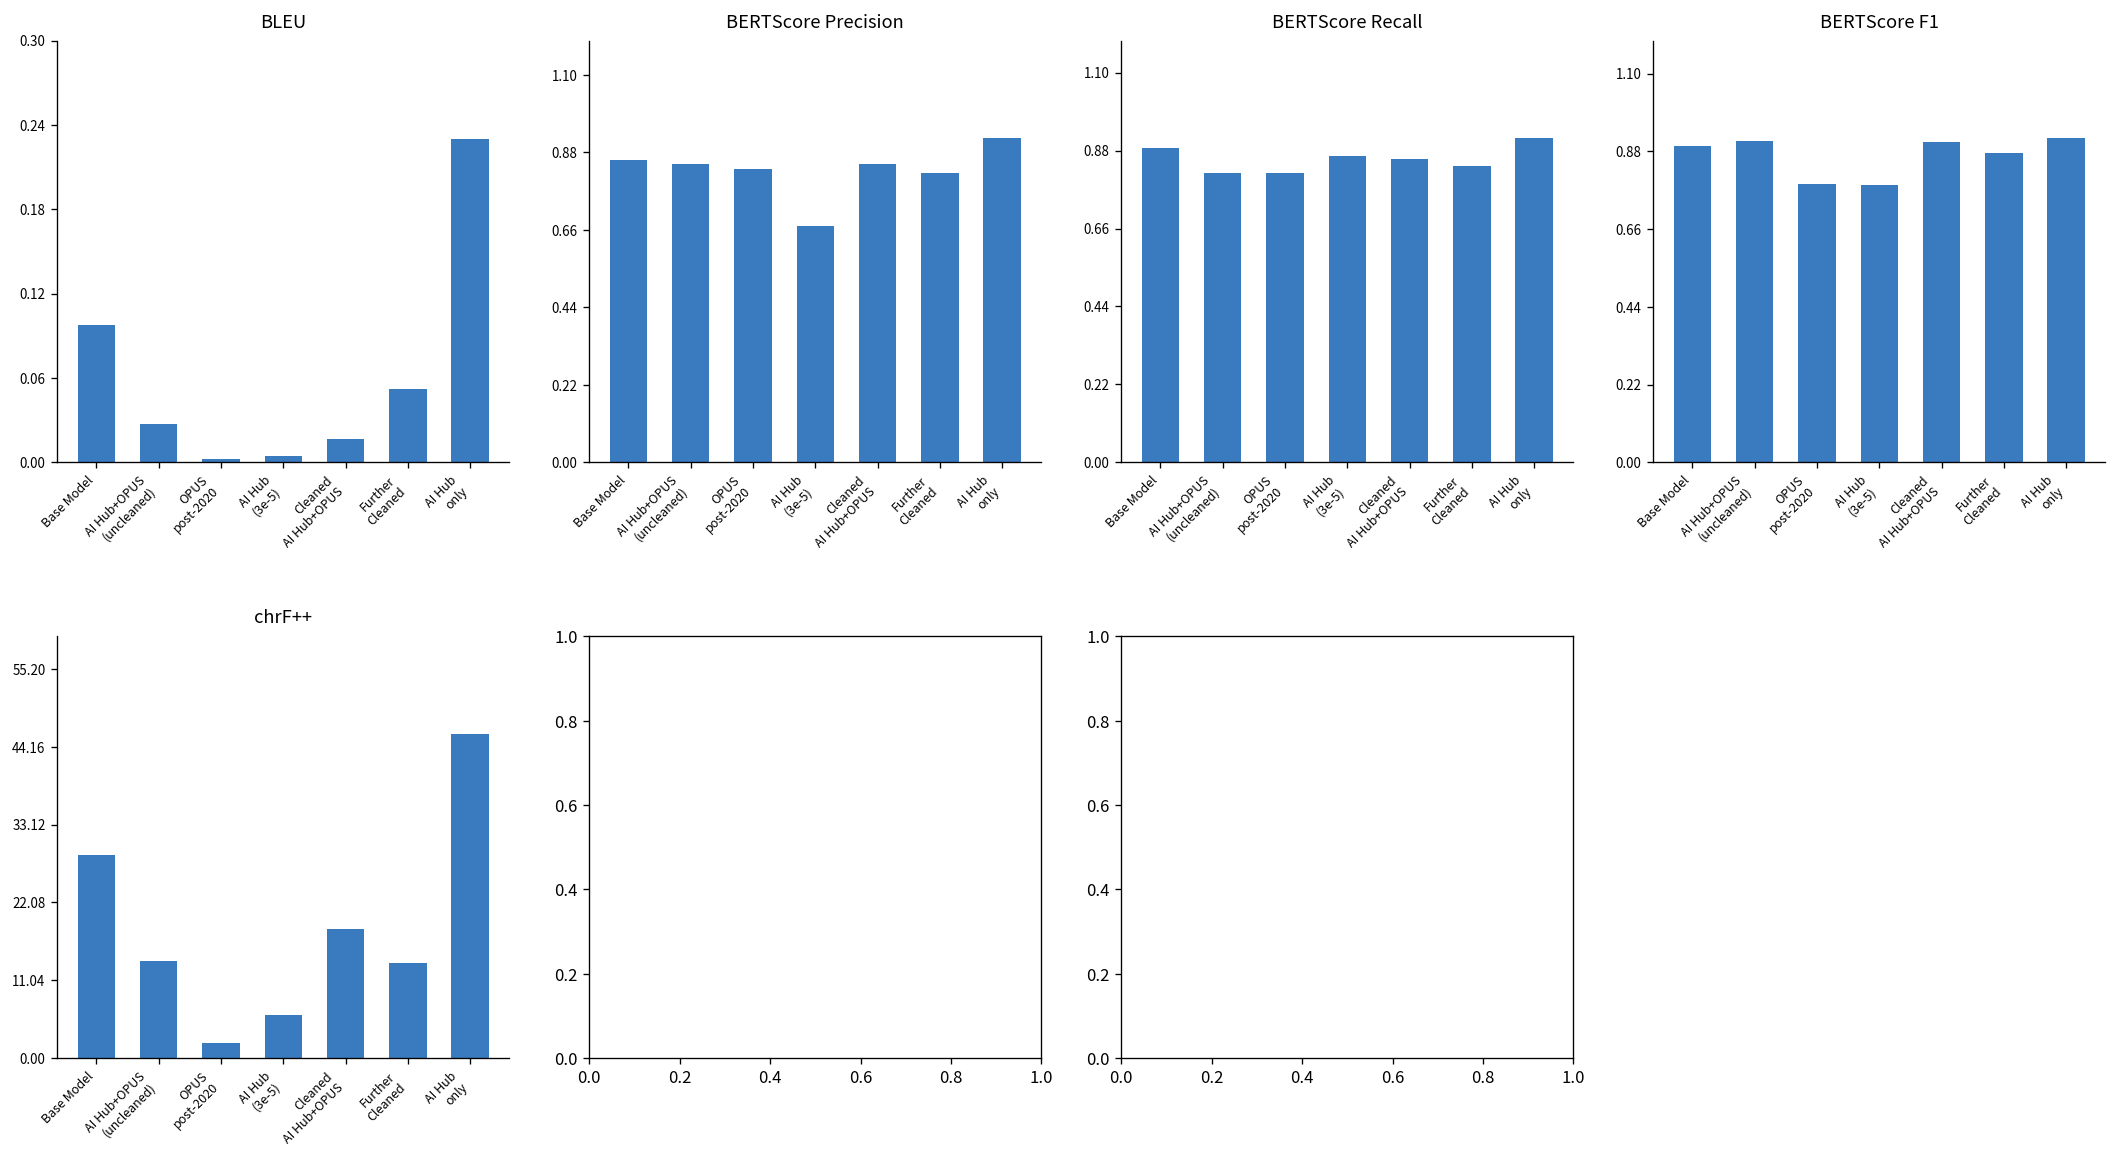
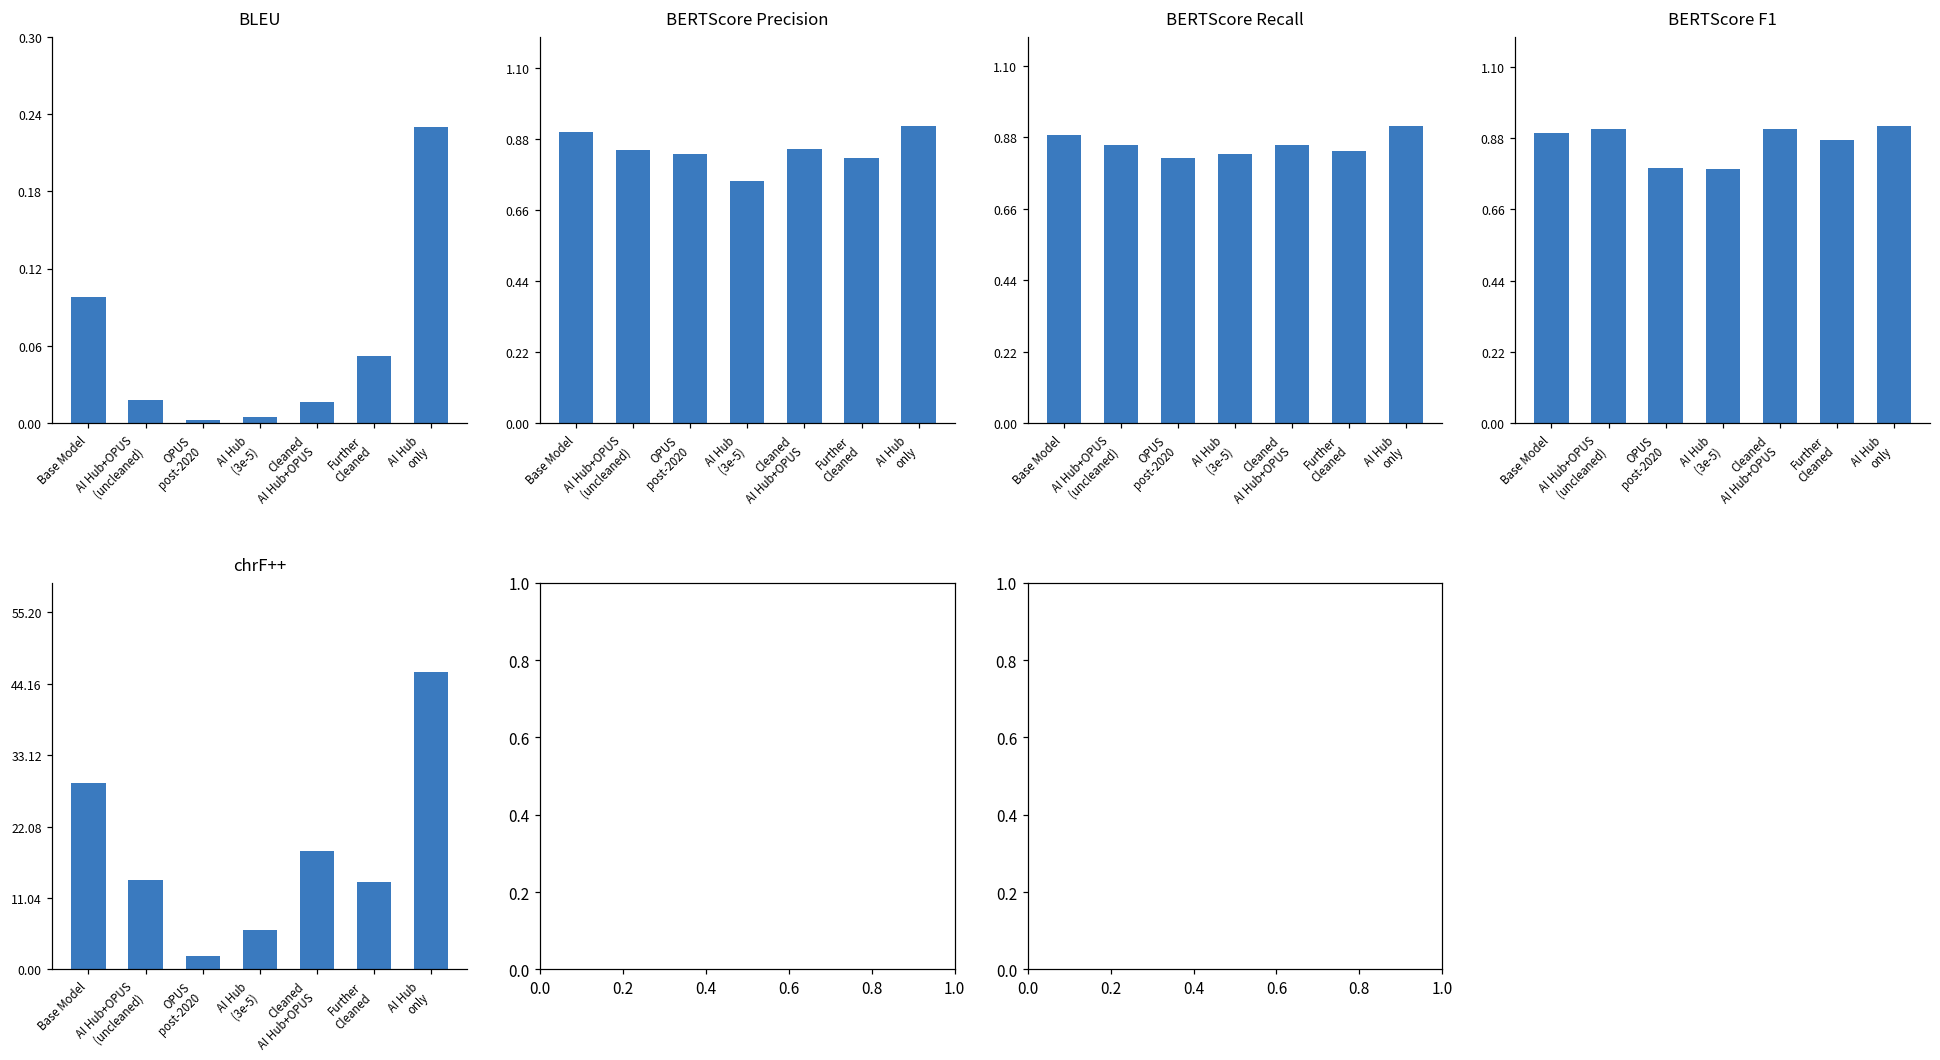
  {
    "BLEU": {
      "Base Model": 0.098,
-     "AI Hub+OPUS (uncleaned)": 0.027,
+     "AI Hub+OPUS (uncleaned)": 0.018,
      "OPUS post-2020": 0.002,
      "AI Hub (3e-5)": 0.005,
      "Cleaned AI Hub+OPUS": 0.017,
      "Further Cleaned": 0.052,
      "AI Hub only": 0.230
    },
    "BERTScore Precision": {
-     "Base Model": 0.86,
+     "Base Model": 0.90,
      "AI Hub+OPUS (uncleaned)": 0.85,
      "OPUS post-2020": 0.83,
-     "AI Hub (3e-5)": 0.67,
+     "AI Hub (3e-5)": 0.75,
      "Cleaned AI Hub+OPUS": 0.85,
      "Further Cleaned": 0.82,
      "AI Hub only": 0.92
    },
    "BERTScore Recall": {
      "Base Model": 0.89,
-     "AI Hub+OPUS (uncleaned)": 0.82,
+     "AI Hub+OPUS (uncleaned)": 0.86,
      "OPUS post-2020": 0.82,
-     "AI Hub (3e-5)": 0.86,
+     "AI Hub (3e-5)": 0.83,
      "Cleaned AI Hub+OPUS": 0.86,
      "Further Cleaned": 0.84,
      "AI Hub only": 0.92
    },
    "BERTScore F1": {
      "Base Model": 0.89,
      "AI Hub+OPUS (uncleaned)": 0.91,
      "OPUS post-2020": 0.79,
      "AI Hub (3e-5)": 0.79,
      "Cleaned AI Hub+OPUS": 0.91,
      "Further Cleaned": 0.88,
      "AI Hub only": 0.92
    },
    "chrF++": {
      "Base Model": 29,
      "AI Hub+OPUS (uncleaned)": 14,
      "OPUS post-2020": 2,
      "AI Hub (3e-5)": 6,
      "Cleaned AI Hub+OPUS": 18,
      "Further Cleaned": 14,
      "AI Hub only": 46
    }
  }
